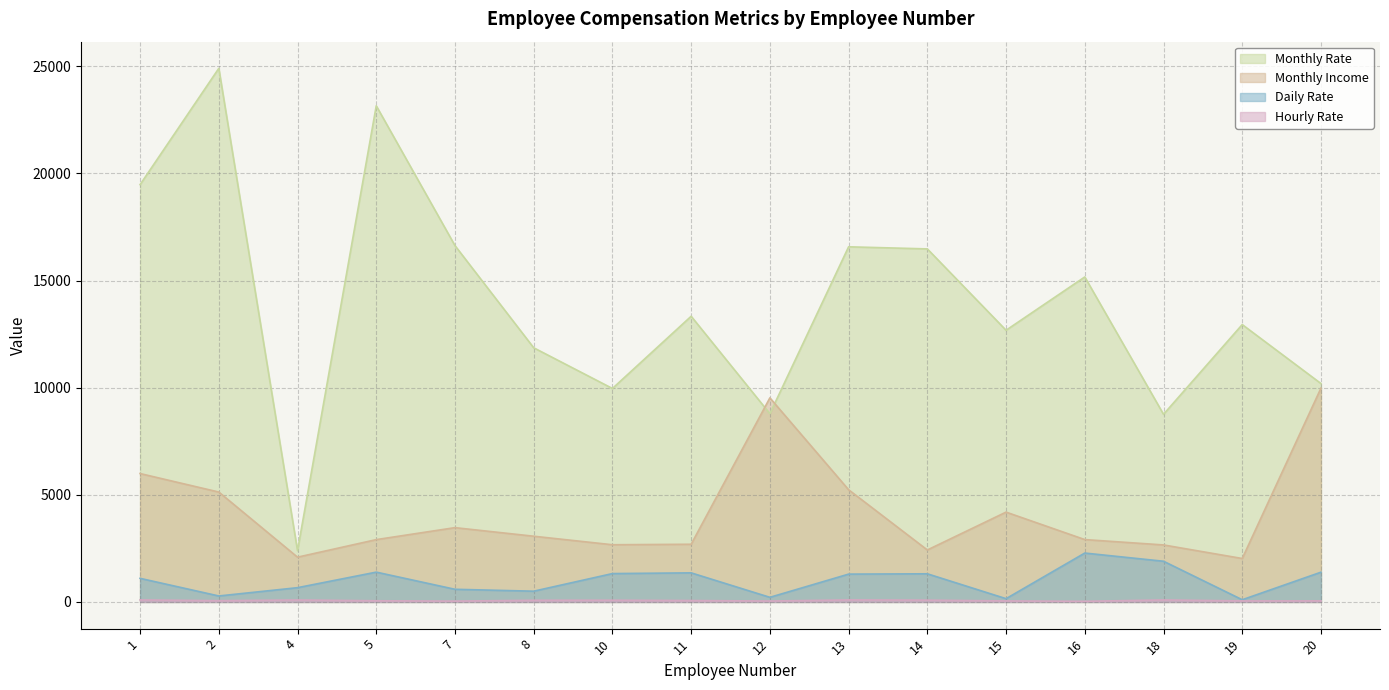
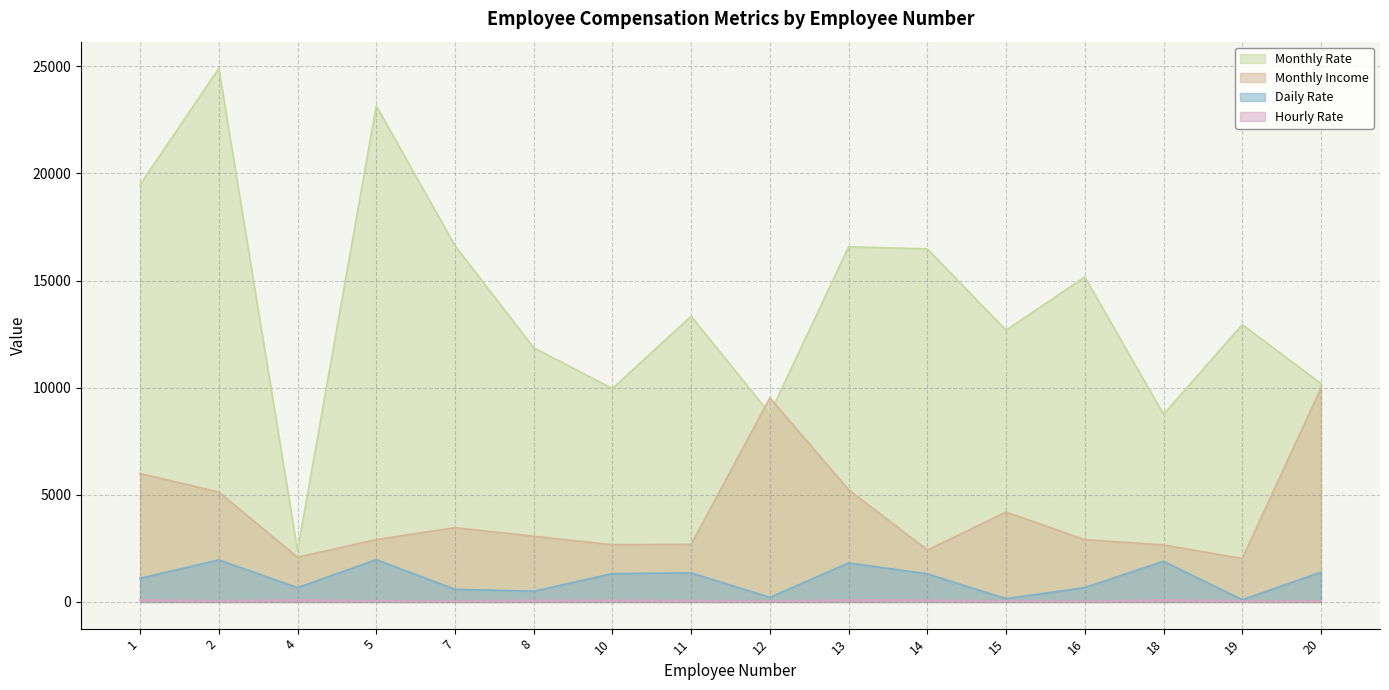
  {
    "Daily Rate": {
      "1": 1100,
-     "2": 300,
+     "2": 2000,
      "4": 700,
-     "5": 1400,
+     "5": 2000,
      "7": 600,
      "8": 500,
      "10": 1300,
      "11": 1400,
      "12": 200,
-     "13": 1300,
+     "13": 1800,
      "14": 1300,
-     "16": 2300,
+     "16": 700,
      "18": 1900,
      "20": 1400
    }
  }
